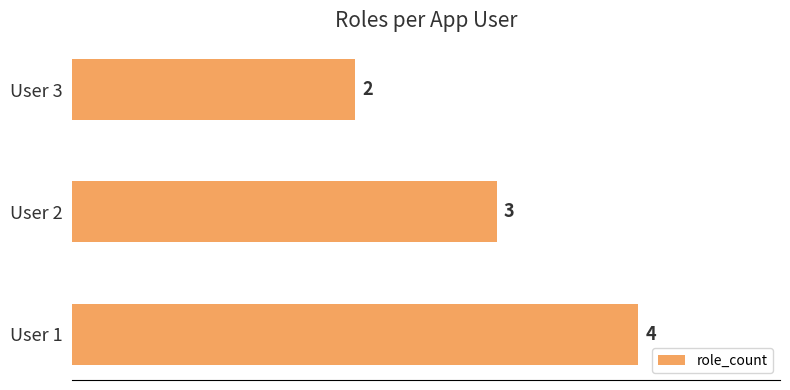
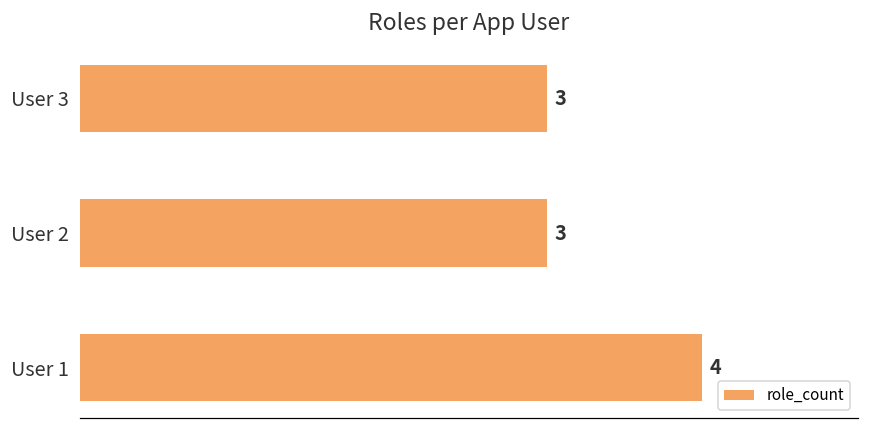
  {
-   "User 3": 2,
+   "User 3": 3,
    "User 2": 3,
    "User 1": 4
  }
